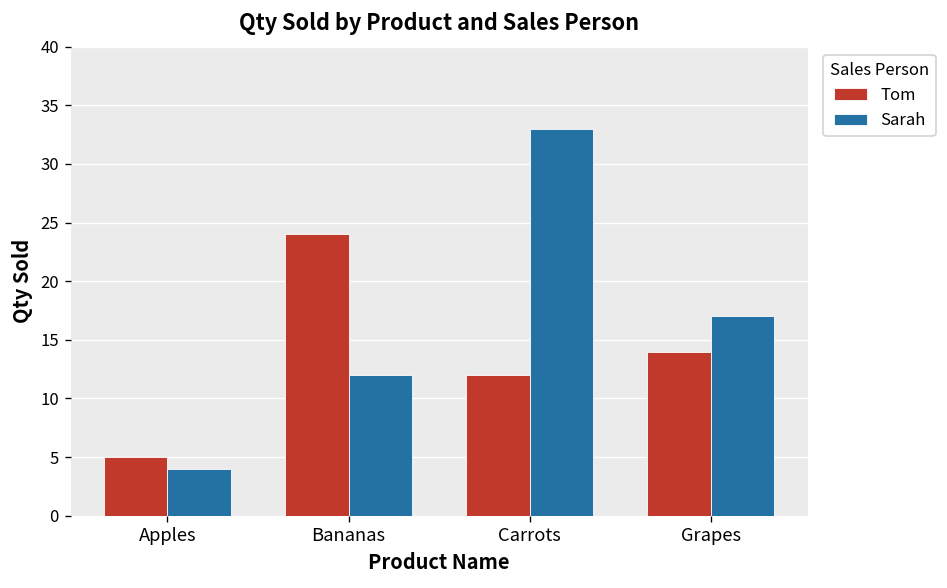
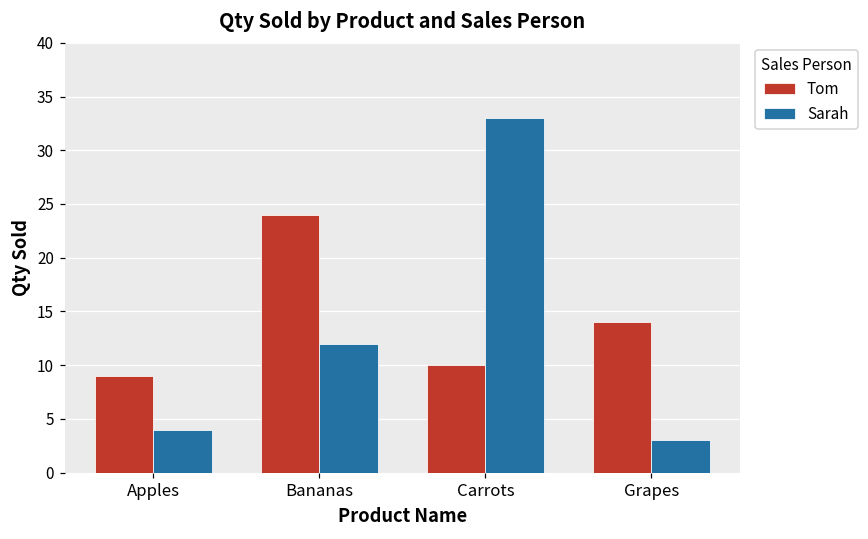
  {
    "Tom": {
-     "Apples": 5,
+     "Apples": 9,
      "Bananas": 24,
-     "Carrots": 12,
+     "Carrots": 10,
      "Grapes": 14
    },
    "Sarah": {
      "Apples": 4,
      "Bananas": 12,
      "Carrots": 33,
-     "Grapes": 17
+     "Grapes": 3
    }
  }
